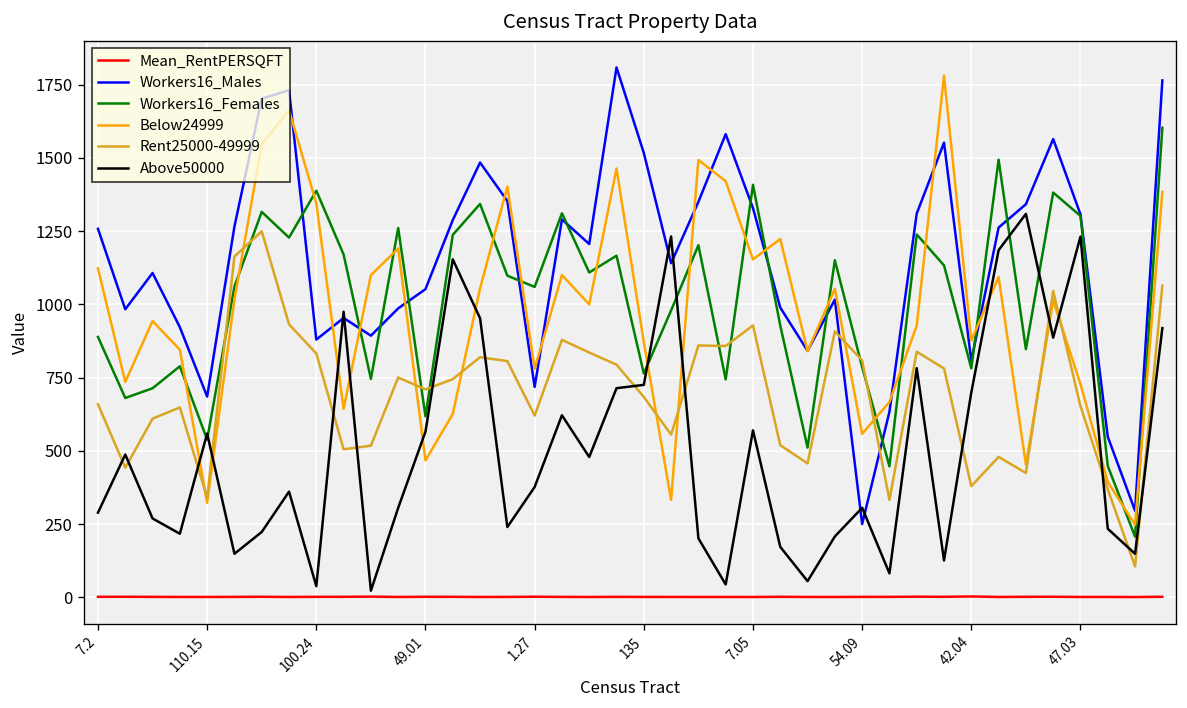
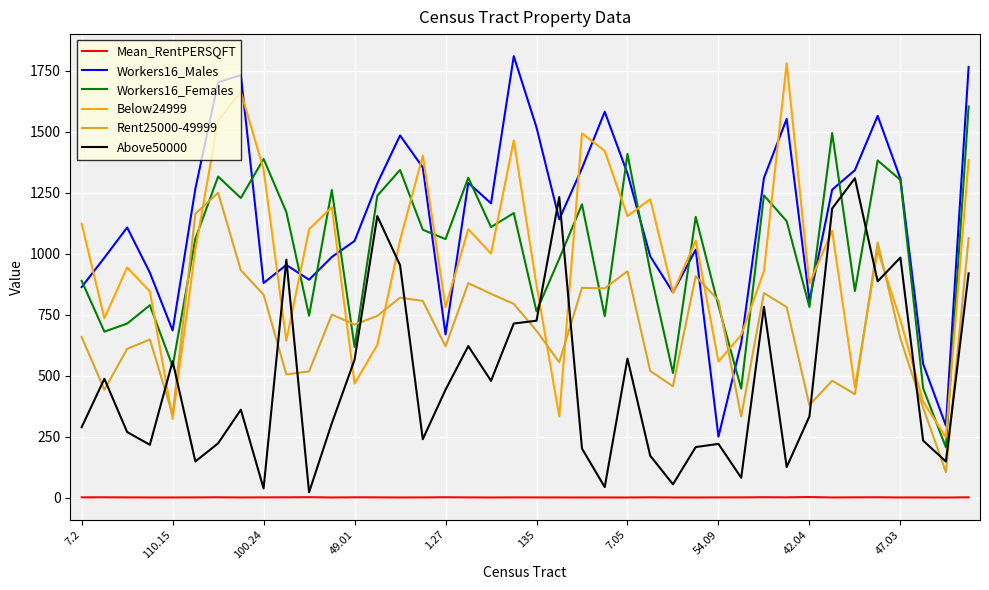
  {
    "Mean_RentPERSQFT": {
      "7.2": 0,
      "110.15": 0,
      "100.24": 0,
      "49.01": 0,
      "1.27": 0,
      "135": 0,
      "7.05": 0,
      "54.09": 0,
      "42.04": 0,
      "47.03": 0
    },
    "Workers16_Males": {
-     "7.2": 1260,
+     "7.2": 860,
      "110.15": 690,
      "100.24": 880,
      "49.01": 1050,
-     "1.27": 720,
+     "1.27": 670,
      "135": 1520,
      "7.05": 1330,
      "54.09": 250,
      "42.04": 810
    },
    "Workers16_Females": {
      "7.2": 890,
      "110.15": 540,
      "100.24": 1390,
      "49.01": 620,
      "1.27": 1060,
      "135": 760,
      "7.05": 1410,
      "54.09": 790,
      "42.04": 780
    },
    "Above50000": {
      "7.2": 290,
      "110.15": 560,
      "100.24": 40,
      "49.01": 570,
-     "1.27": 380,
+     "1.27": 440,
      "135": 730,
      "7.05": 570,
-     "54.09": 310,
-     "42.04": 700,
-     "47.03": 1230
+     "54.09": 220,
+     "42.04": 330,
+     "47.03": 980
    }
  }
